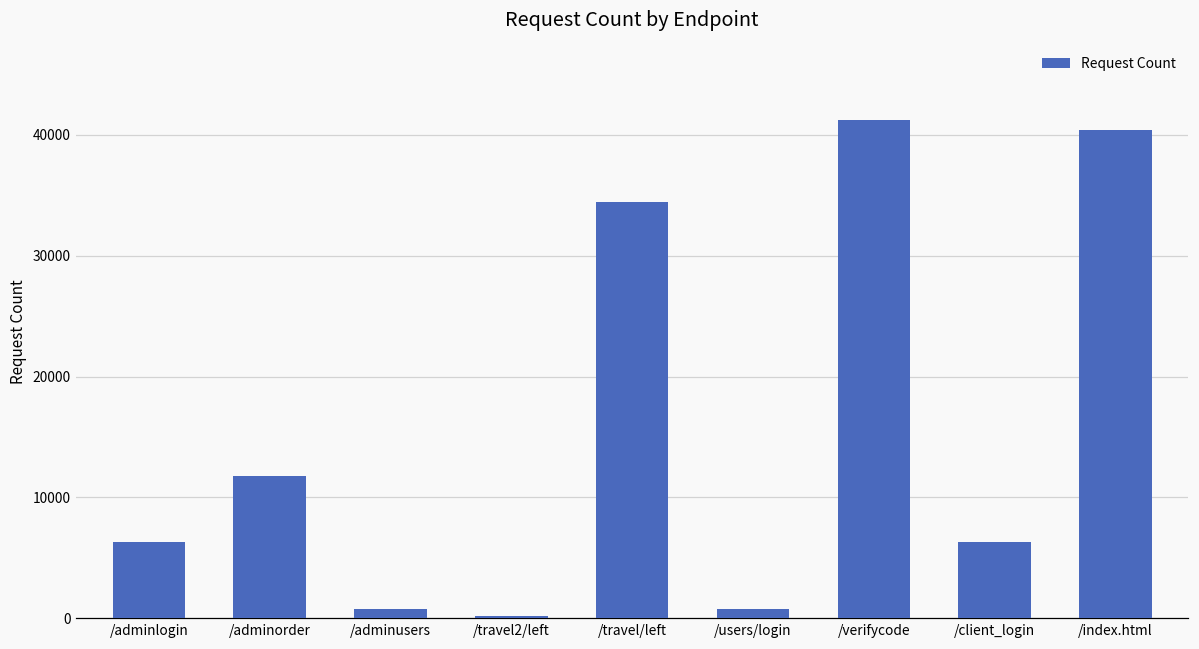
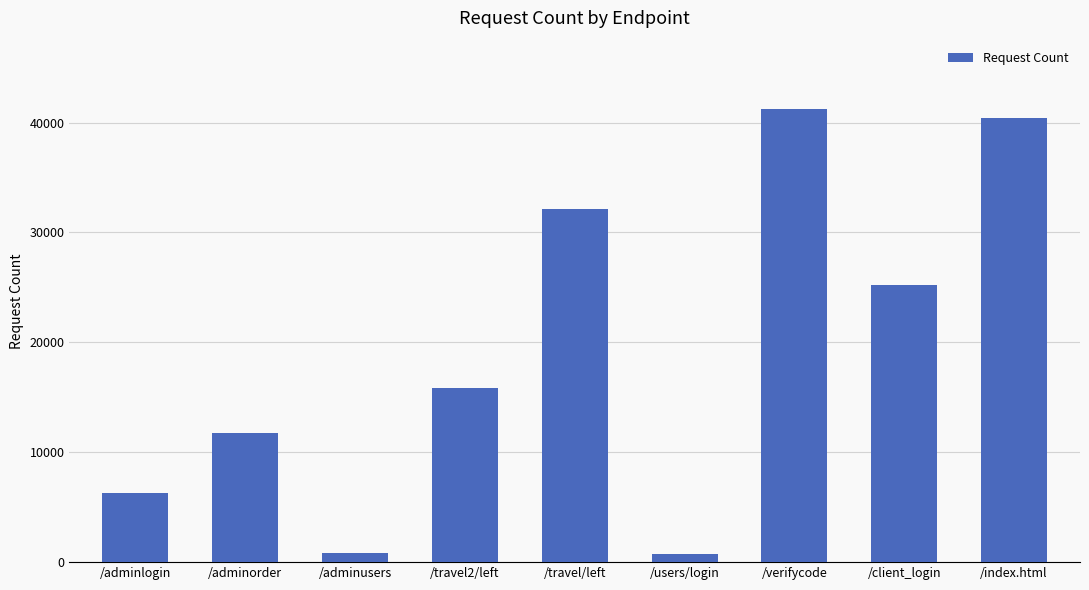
  {
    "/adminlogin": 6300,
    "/adminorder": 11700,
    "/adminusers": 800,
-   "/travel2/left": 200,
-   "/travel/left": 34400,
+   "/travel2/left": 15800,
+   "/travel/left": 32100,
    "/users/login": 800,
    "/verifycode": 41300,
-   "/client_login": 6300,
+   "/client_login": 25200,
    "/index.html": 40400
  }
